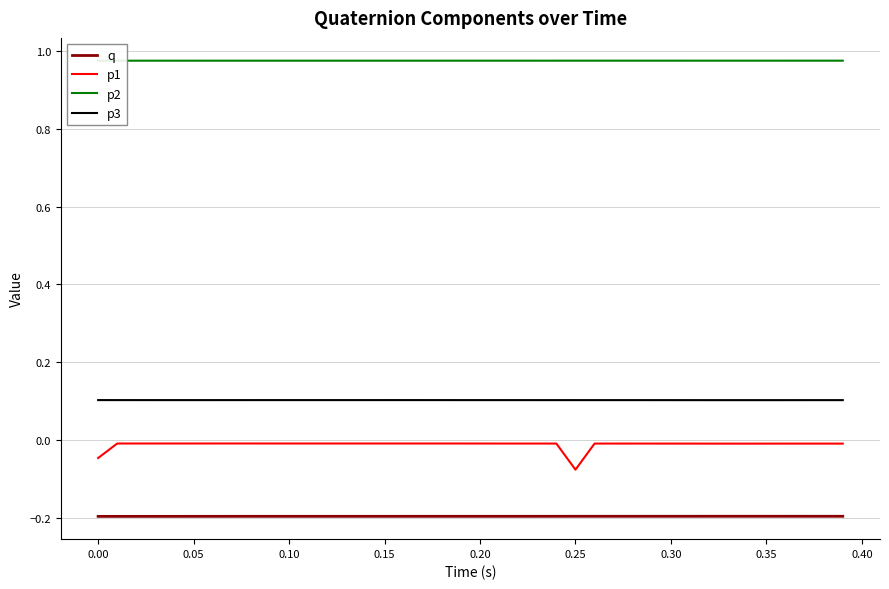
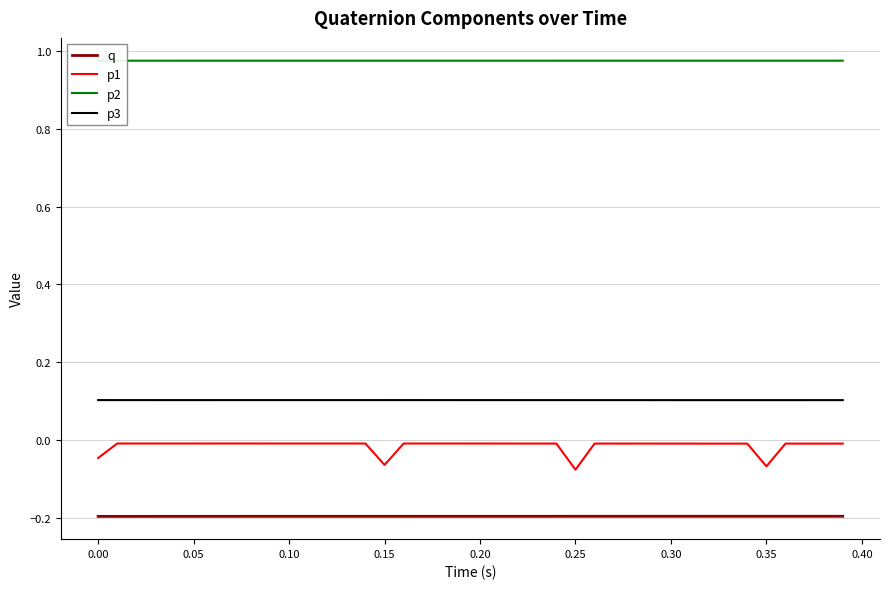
  {
    "q": {
      "0.00": -0.20,
      "0.05": -0.20,
      "0.10": -0.20,
      "0.15": -0.20,
      "0.20": -0.20,
      "0.25": -0.20,
      "0.30": -0.20,
      "0.35": -0.20
    },
    "p1": {
      "0.00": -0.05,
      "0.05": -0.01,
      "0.10": -0.01,
-     "0.15": -0.01,
+     "0.15": -0.06,
      "0.20": -0.01,
      "0.25": -0.08,
      "0.30": -0.01,
-     "0.35": -0.01
+     "0.35": -0.07
    },
    "p2": {
      "0.05": 0.98,
      "0.10": 0.98,
      "0.15": 0.98,
      "0.20": 0.98,
      "0.25": 0.98,
      "0.30": 0.98,
      "0.35": 0.98
    },
    "p3": {
      "0.00": 0.10,
      "0.05": 0.10,
      "0.10": 0.10,
      "0.15": 0.10,
      "0.20": 0.10,
      "0.25": 0.10,
      "0.30": 0.10,
      "0.35": 0.10
    }
  }
